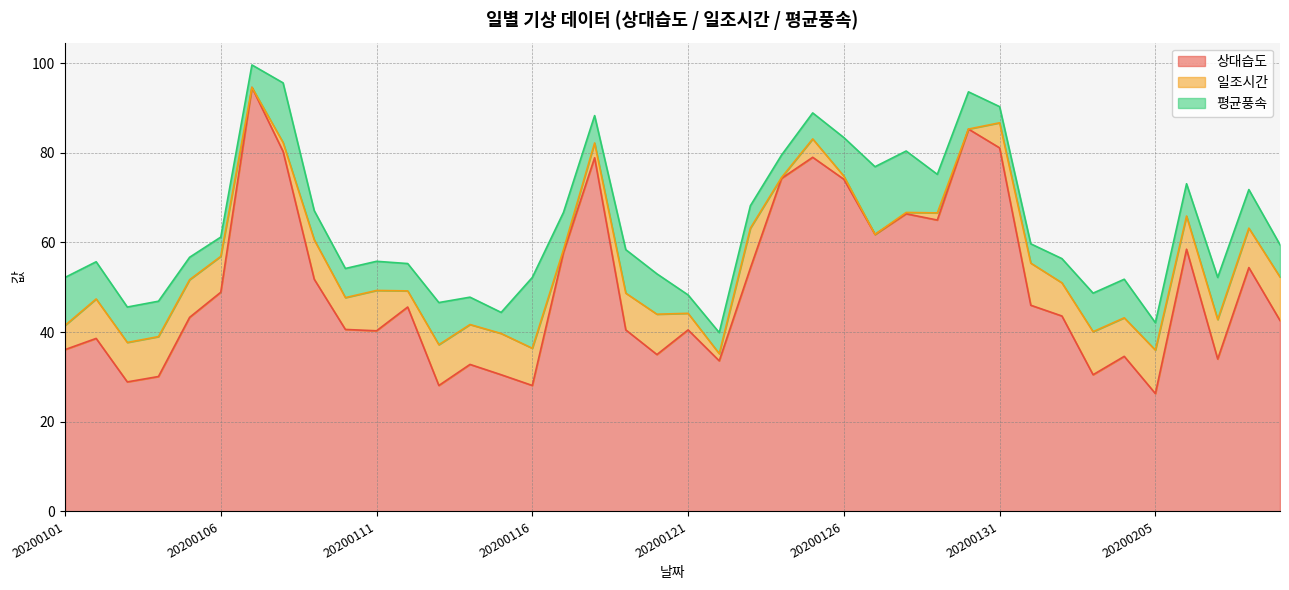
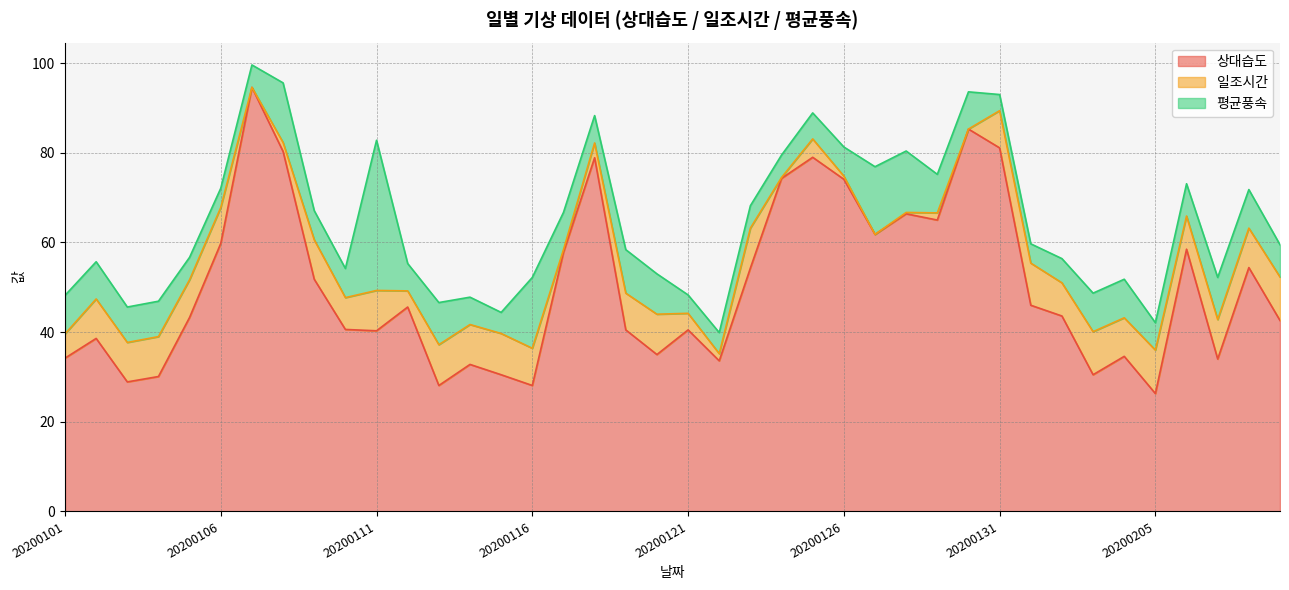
  {
    "상대습도": {
-     "20200101": 36,
-     "20200106": 49,
+     "20200101": 34,
+     "20200106": 60,
      "20200111": 40,
      "20200116": 28,
      "20200121": 41,
      "20200126": 74,
      "20200131": 81,
      "20200205": 26
    },
    "일조시간": {
      "20200101": 5,
      "20200106": 8,
      "20200111": 9,
      "20200116": 8,
      "20200121": 4,
      "20200126": 1,
-     "20200131": 6,
+     "20200131": 8,
      "20200205": 10
    },
    "평균풍속": {
-     "20200101": 11,
+     "20200101": 9,
      "20200106": 4,
-     "20200111": 7,
+     "20200111": 34,
      "20200116": 16,
      "20200121": 4,
-     "20200126": 9,
+     "20200126": 7,
      "20200131": 4,
      "20200205": 6
    }
  }
